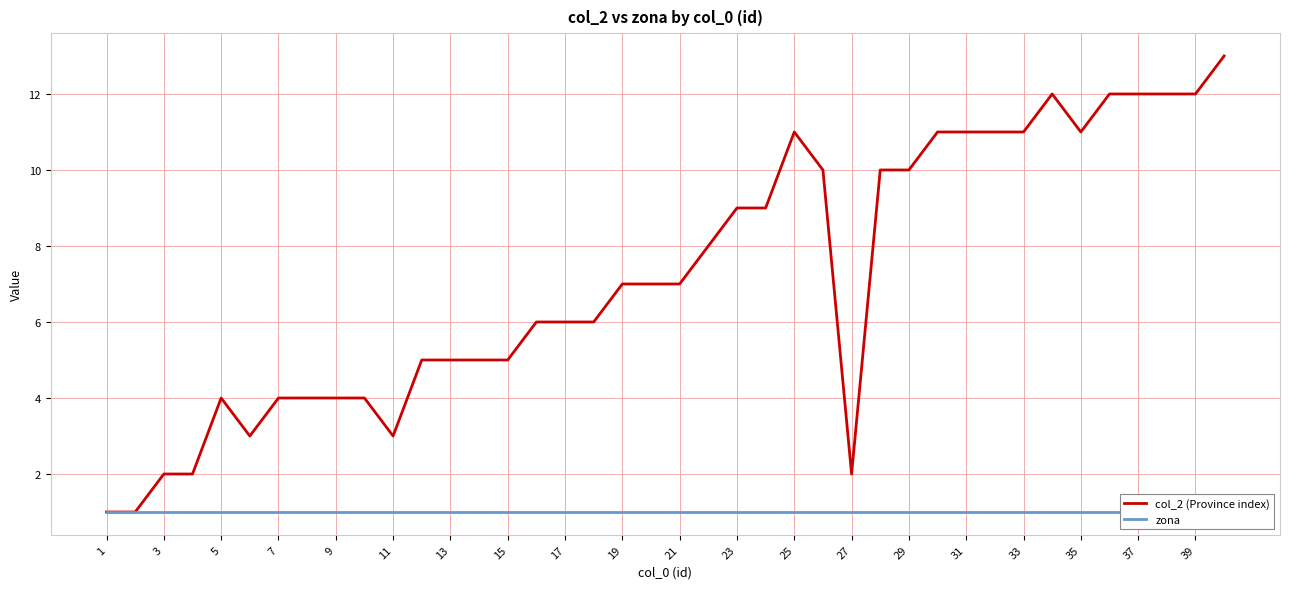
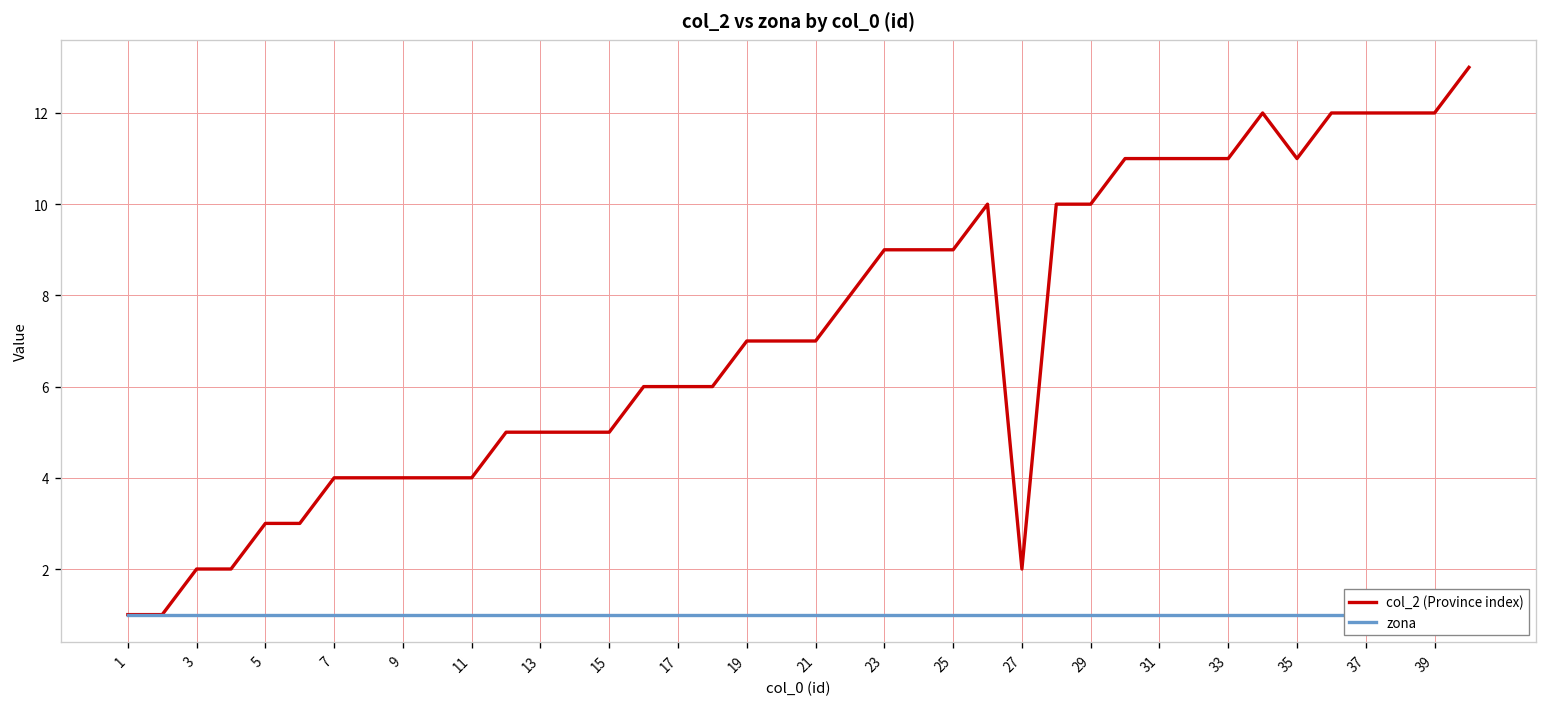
  {
    "col_2 (Province index)": {
      "3": 2,
-     "5": 4,
+     "5": 3,
      "7": 4,
      "9": 4,
-     "11": 3,
+     "11": 4,
      "13": 5,
      "15": 5,
      "17": 6,
      "19": 7,
      "21": 7,
      "23": 9,
-     "25": 11,
+     "25": 9,
      "27": 2,
      "29": 10,
      "31": 11,
      "33": 11,
      "35": 11,
      "37": 12,
      "39": 12
    },
    "zona": {
      "3": 1,
      "5": 1,
      "7": 1,
      "9": 1,
      "11": 1,
      "13": 1,
      "15": 1,
      "17": 1,
      "19": 1,
      "21": 1,
      "23": 1,
      "25": 1,
      "27": 1,
      "29": 1,
      "31": 1,
      "33": 1,
      "35": 1
    }
  }
